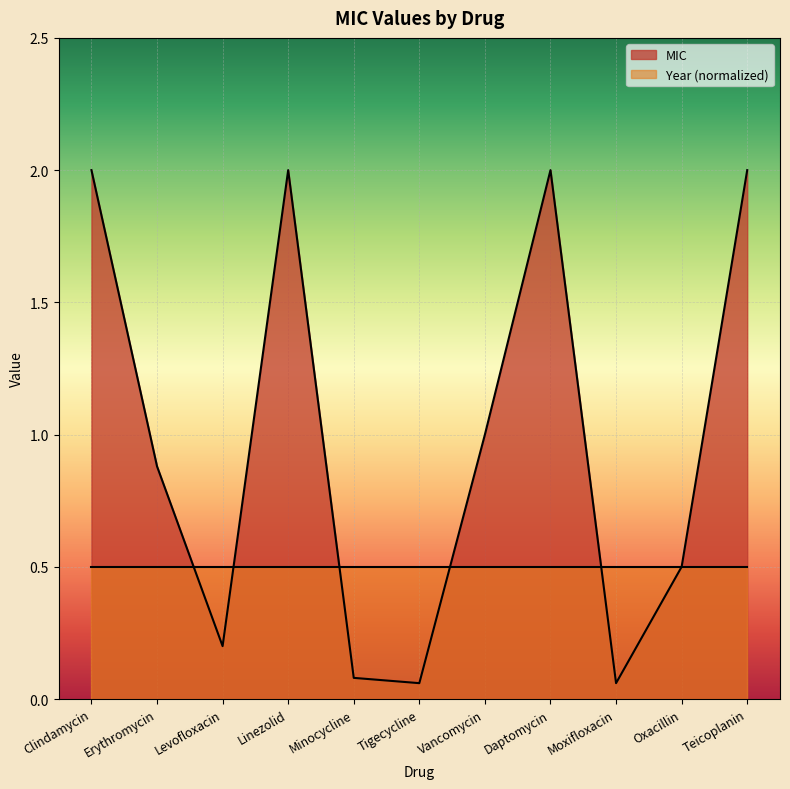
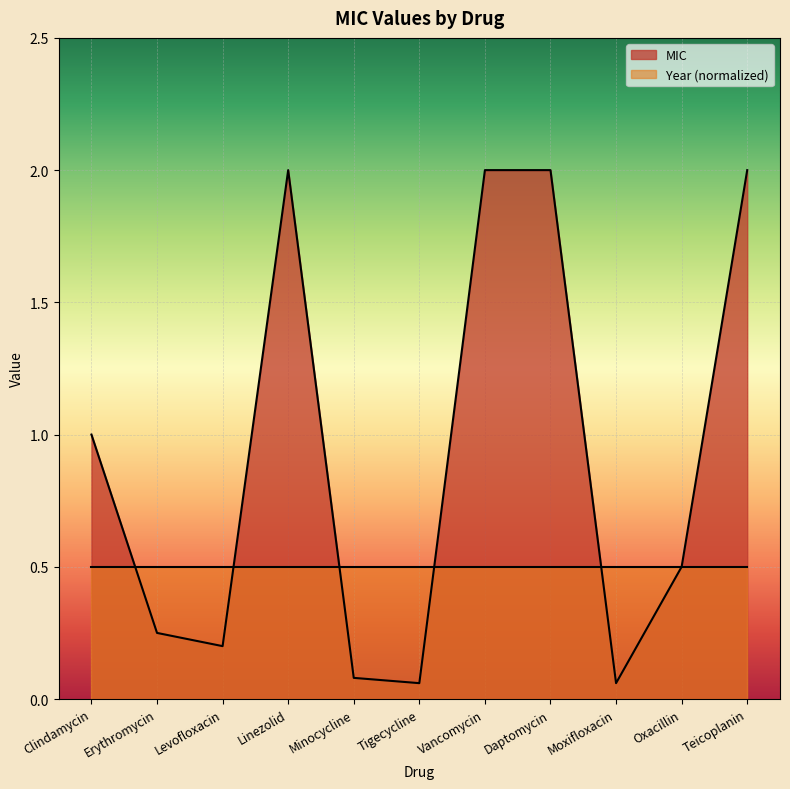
  {
    "MIC": {
-     "Clindamycin": 2,
-     "Erythromycin": 0.88,
+     "Clindamycin": 1,
+     "Erythromycin": 0.25,
      "Levofloxacin": 0.20,
      "Linezolid": 2.00,
      "Minocycline": 0.08,
      "Tigecycline": 0.06,
-     "Vancomycin": 1,
+     "Vancomycin": 2,
      "Daptomycin": 2.00,
      "Moxifloxacin": 0.06,
      "Teicoplanin": 2.00
    },
    "Year (normalized)": {
      "Clindamycin": 0.50,
      "Erythromycin": 0.50,
      "Levofloxacin": 0.50,
      "Linezolid": 0.50,
      "Minocycline": 0.50,
      "Tigecycline": 0.50,
      "Vancomycin": 0.50,
      "Daptomycin": 0.50,
      "Moxifloxacin": 0.50,
      "Teicoplanin": 0.50
    }
  }
